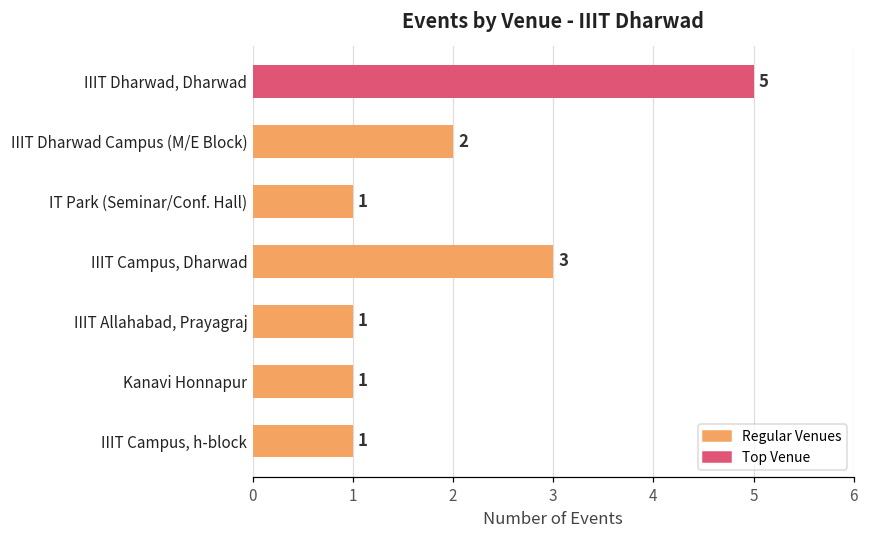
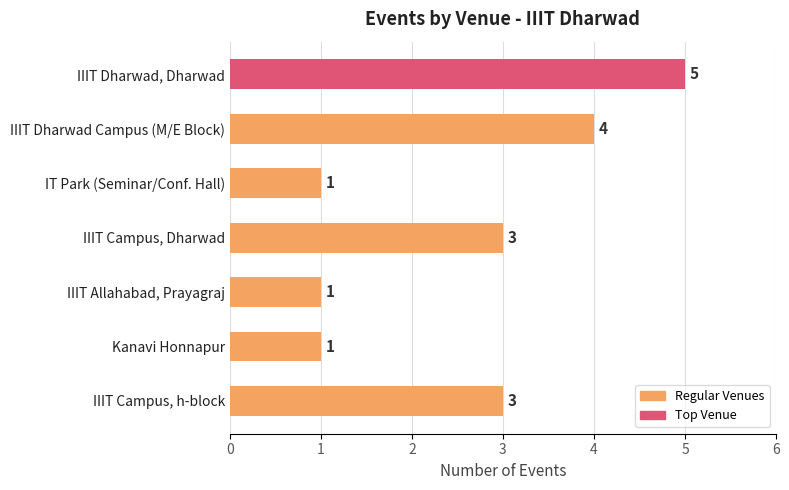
  {
    "IIIT Dharwad, Dharwad": 5,
-   "IIIT Dharwad Campus (M/E Block)": 2,
+   "IIIT Dharwad Campus (M/E Block)": 4,
    "IT Park (Seminar/Conf. Hall)": 1,
    "IIIT Campus, Dharwad": 3,
    "IIIT Allahabad, Prayagraj": 1,
    "Kanavi Honnapur": 1,
-   "IIIT Campus, h-block": 1
+   "IIIT Campus, h-block": 3
  }
